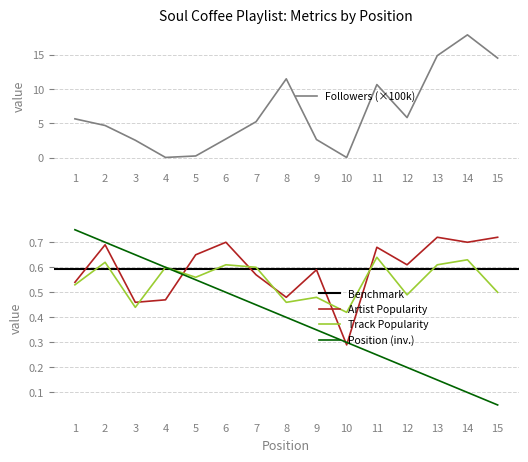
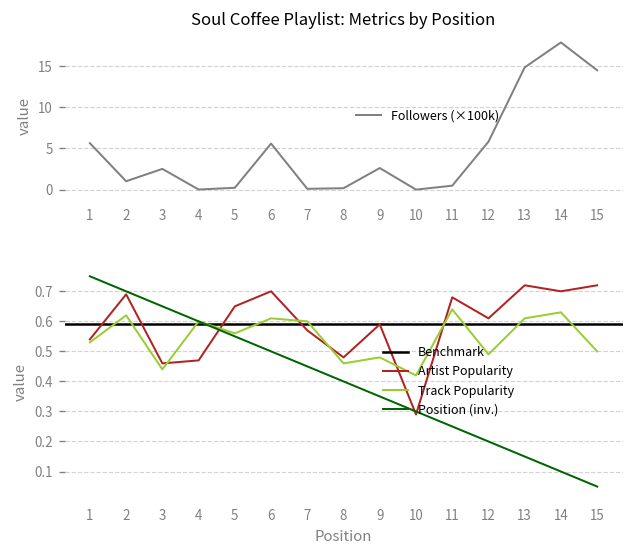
  {
    "Soul Coffee Playlist: Metrics by Position": {
      "1": 6,
-     "2": 5,
+     "2": 1,
      "3": 3,
      "4": 0,
      "5": 0,
-     "6": 3,
-     "7": 5,
-     "8": 11,
+     "6": 6,
+     "7": 0,
+     "8": 0,
      "9": 3,
      "10": 0,
-     "11": 11,
+     "11": 0,
      "12": 6,
      "13": 15,
      "14": 18,
      "15": 14
    }
  }
